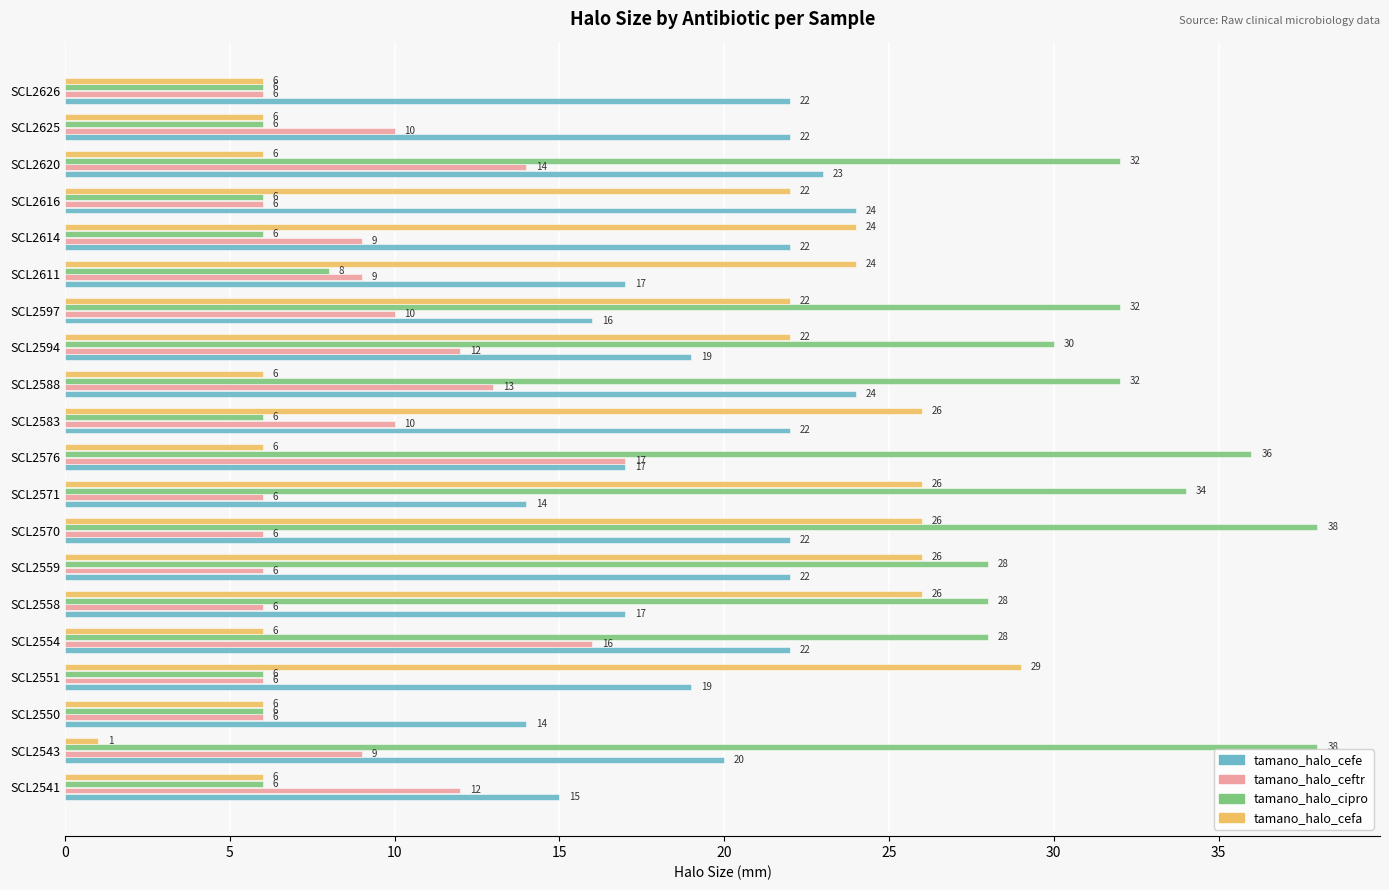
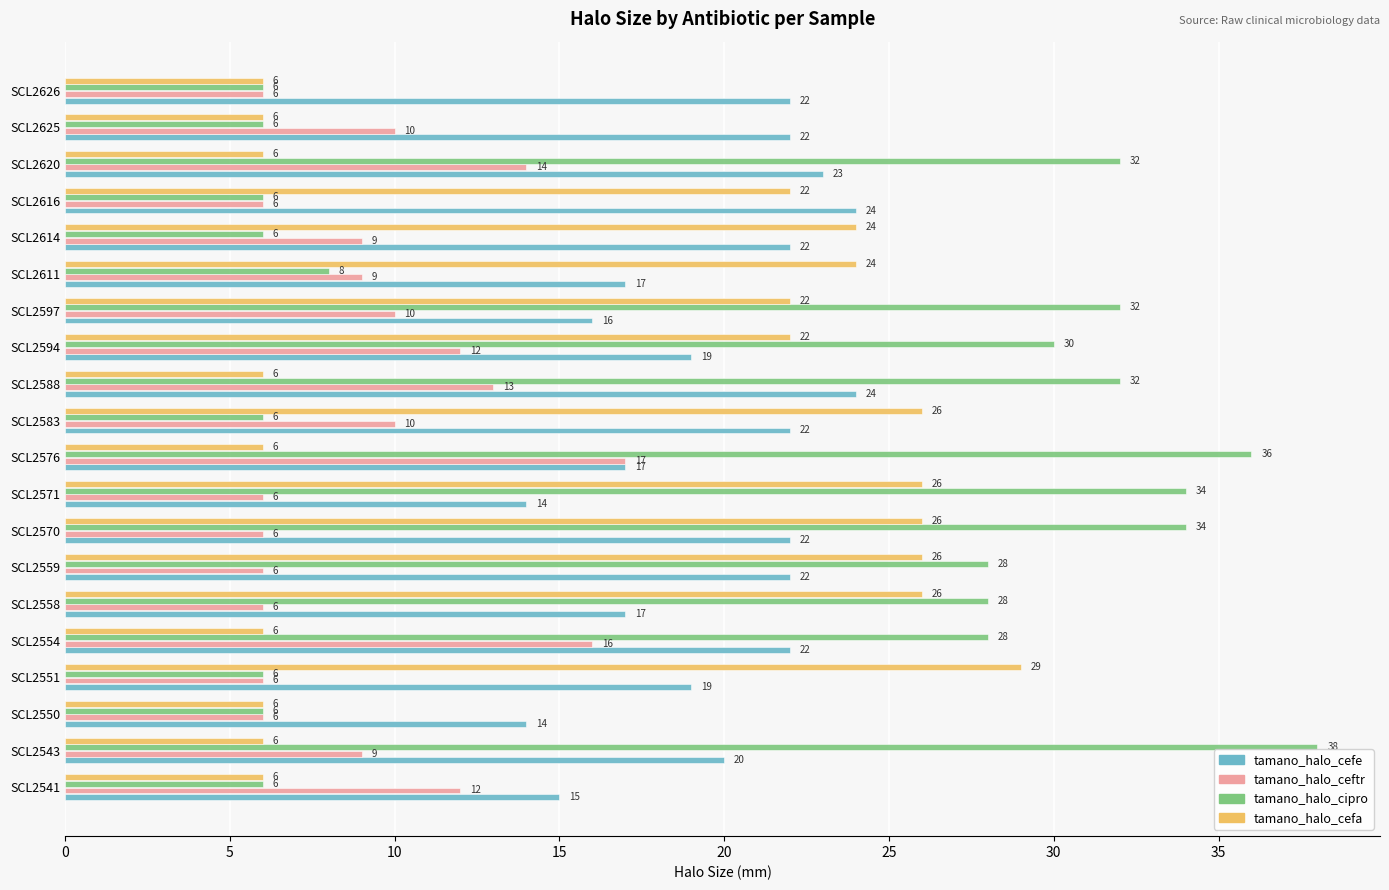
  {
    "tamano_halo_cefe": {
      "SCL2626": 22,
      "SCL2625": 22,
      "SCL2620": 23,
      "SCL2616": 24,
      "SCL2614": 22,
      "SCL2611": 17,
      "SCL2597": 16,
      "SCL2594": 19,
      "SCL2588": 24,
      "SCL2583": 22,
      "SCL2571": 14,
      "SCL2570": 22,
      "SCL2559": 22,
      "SCL2558": 17,
      "SCL2554": 22,
      "SCL2551": 19,
      "SCL2550": 14,
      "SCL2543": 20,
      "SCL2541": 15
    },
    "tamano_halo_ceftr": {
      "SCL2625": 10,
      "SCL2620": 14,
      "SCL2614": 9,
      "SCL2611": 9,
      "SCL2597": 10,
      "SCL2594": 12,
      "SCL2588": 13,
      "SCL2583": 10,
      "SCL2571": 6,
      "SCL2570": 6,
      "SCL2559": 6,
      "SCL2558": 6,
      "SCL2554": 16,
      "SCL2543": 9,
      "SCL2541": 12
    },
    "tamano_halo_cipro": {
      "SCL2620": 32,
      "SCL2614": 6,
      "SCL2611": 8,
      "SCL2597": 32,
      "SCL2594": 30,
      "SCL2588": 32,
      "SCL2583": 6,
      "SCL2576": 36,
      "SCL2571": 34,
-     "SCL2570": 38,
+     "SCL2570": 34,
      "SCL2559": 28,
      "SCL2558": 28,
      "SCL2554": 28
    },
    "tamano_halo_cefa": {
      "SCL2620": 6,
      "SCL2616": 22,
      "SCL2614": 24,
      "SCL2611": 24,
      "SCL2597": 22,
      "SCL2594": 22,
      "SCL2588": 6,
      "SCL2583": 26,
      "SCL2576": 6,
      "SCL2571": 26,
      "SCL2570": 26,
      "SCL2559": 26,
      "SCL2558": 26,
      "SCL2554": 6,
      "SCL2551": 29,
-     "SCL2543": 1
+     "SCL2543": 6
    }
  }
